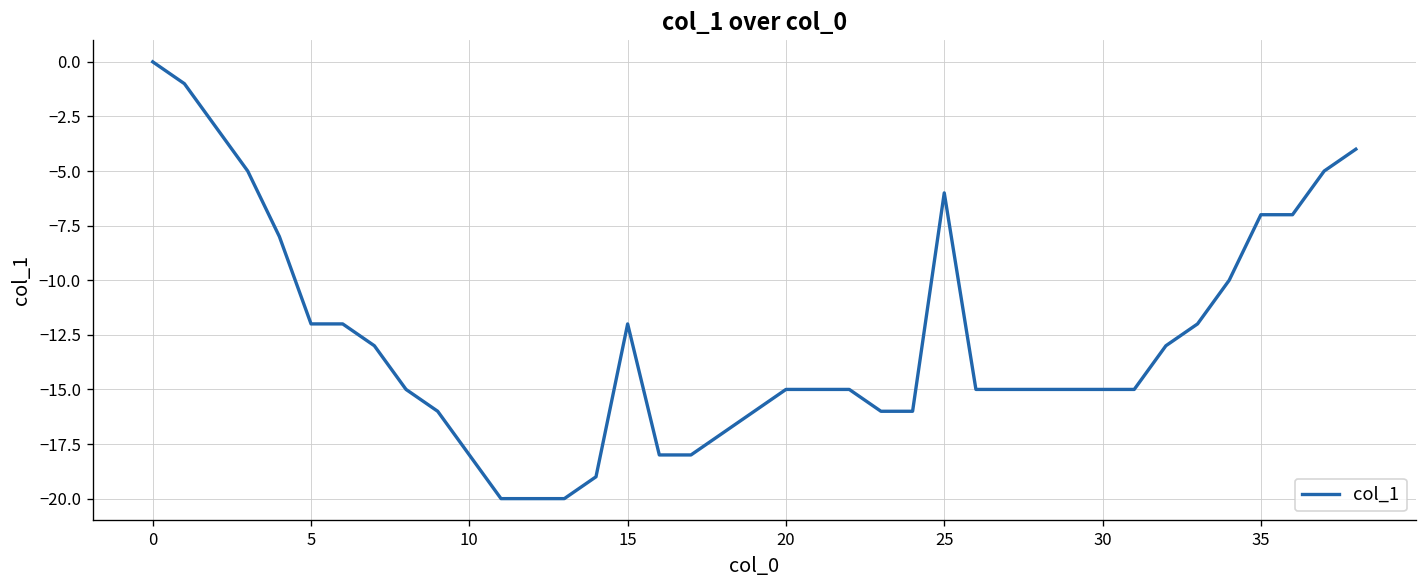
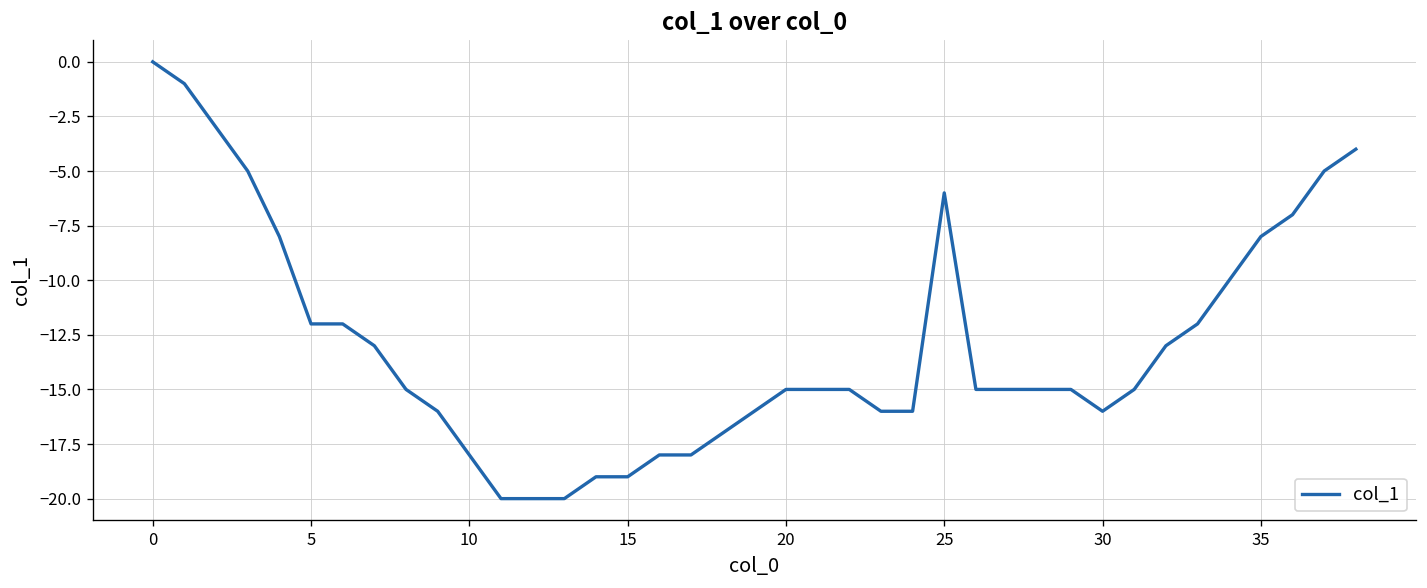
  {
    "0": 0,
    "5": -12,
    "10": -18,
-   "15": -12,
+   "15": -19,
    "20": -15,
    "25": -6,
-   "30": -15,
-   "35": -7
+   "30": -16,
+   "35": -8
  }
